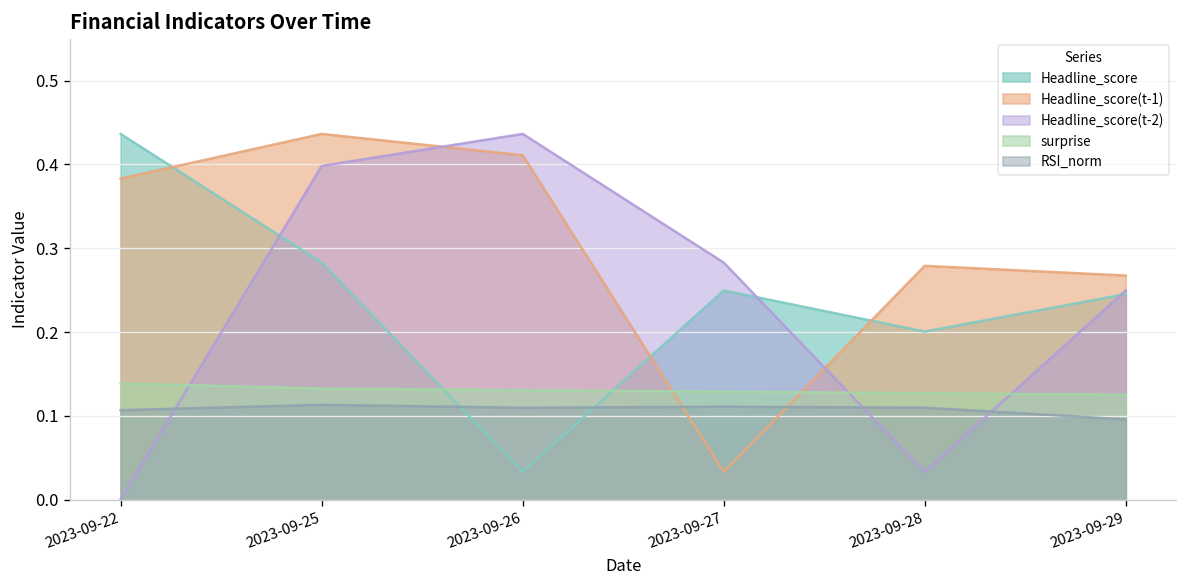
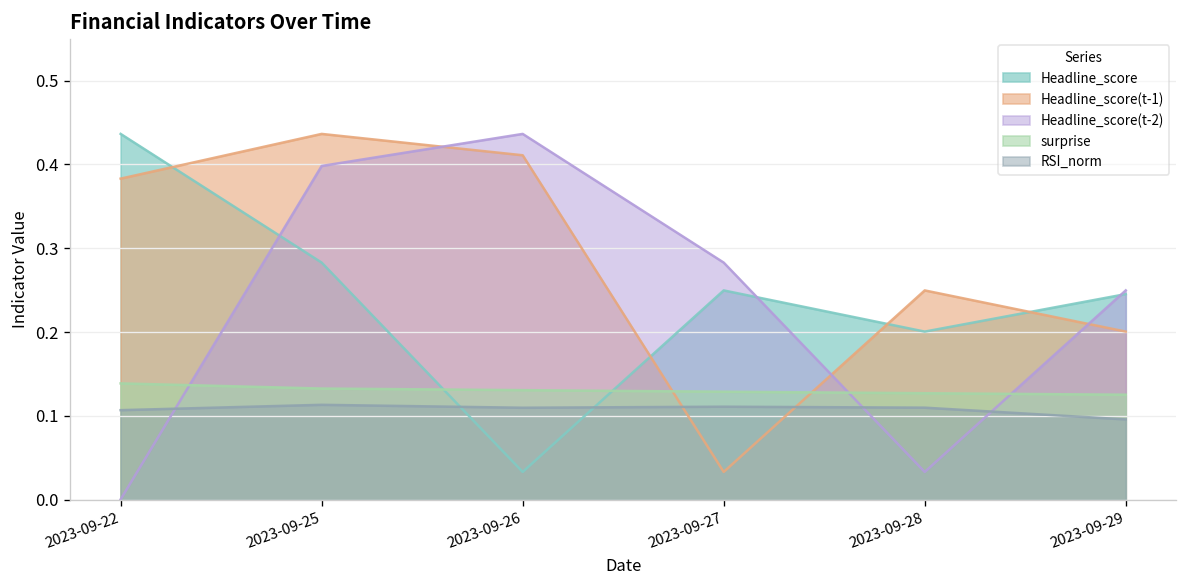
  {
    "Headline_score(t-1)": {
      "2023-09-22": 0.38,
      "2023-09-25": 0.44,
      "2023-09-26": 0.41,
      "2023-09-27": 0.03,
-     "2023-09-28": 0.28,
-     "2023-09-29": 0.27
+     "2023-09-28": 0.25,
+     "2023-09-29": 0.20
    }
  }
